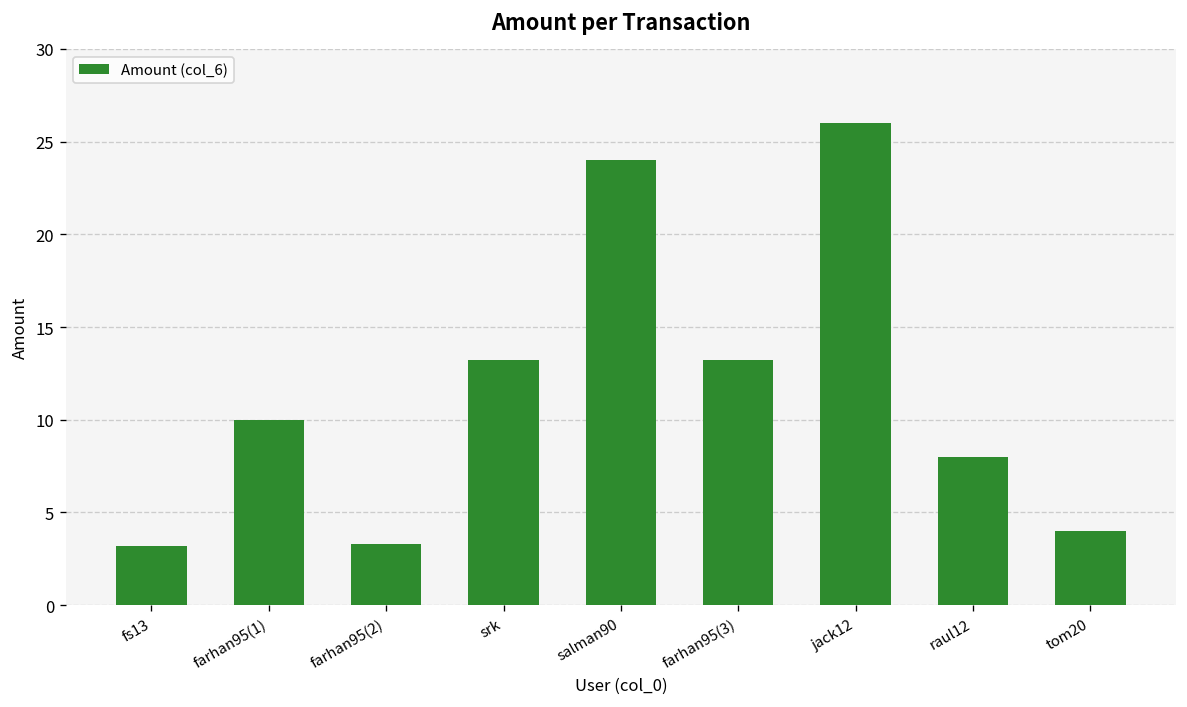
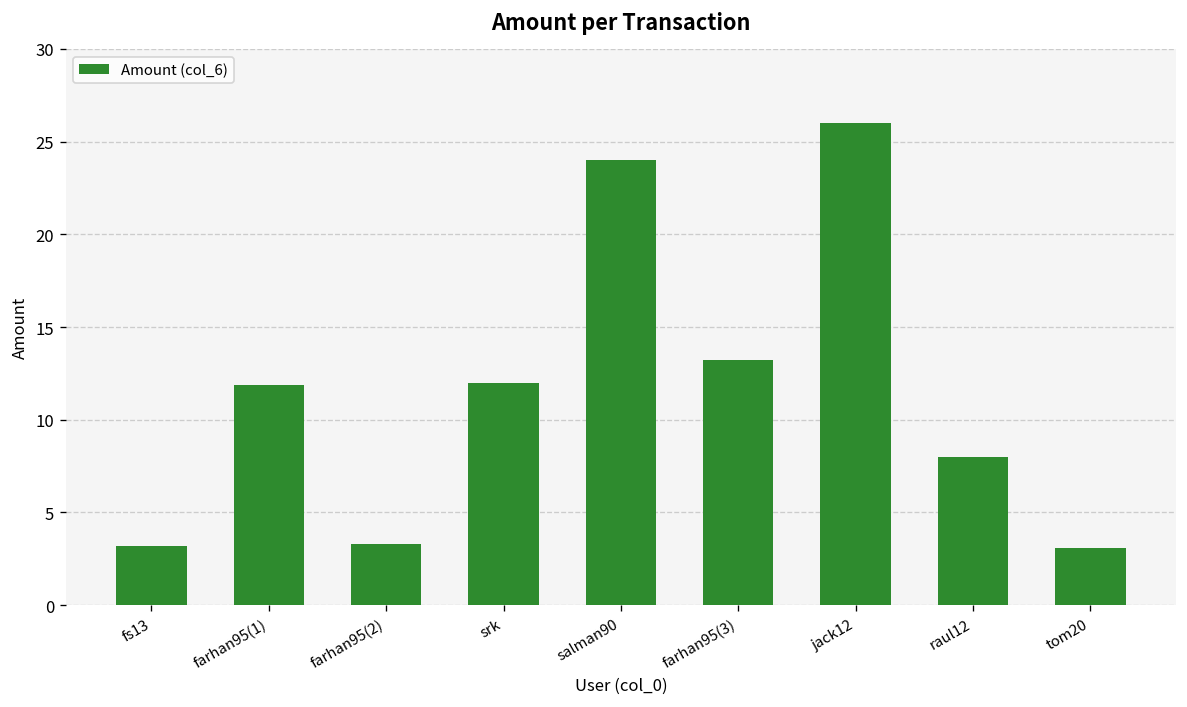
  {
    "fs13": 3.2,
-   "farhan95(1)": 10.0,
+   "farhan95(1)": 11.9,
    "farhan95(2)": 3.3,
-   "srk": 13.2,
+   "srk": 12.0,
    "salman90": 24.0,
    "farhan95(3)": 13.2,
    "jack12": 26.0,
    "raul12": 8.0,
-   "tom20": 4.0
+   "tom20": 3.1
  }
